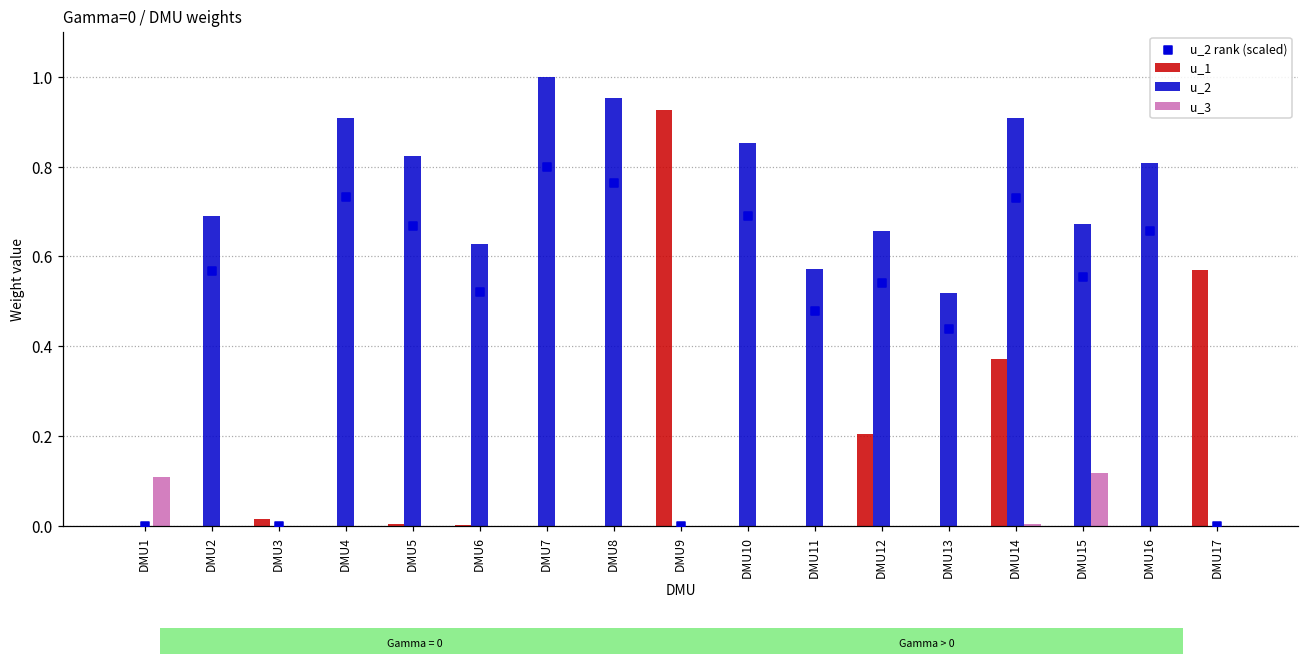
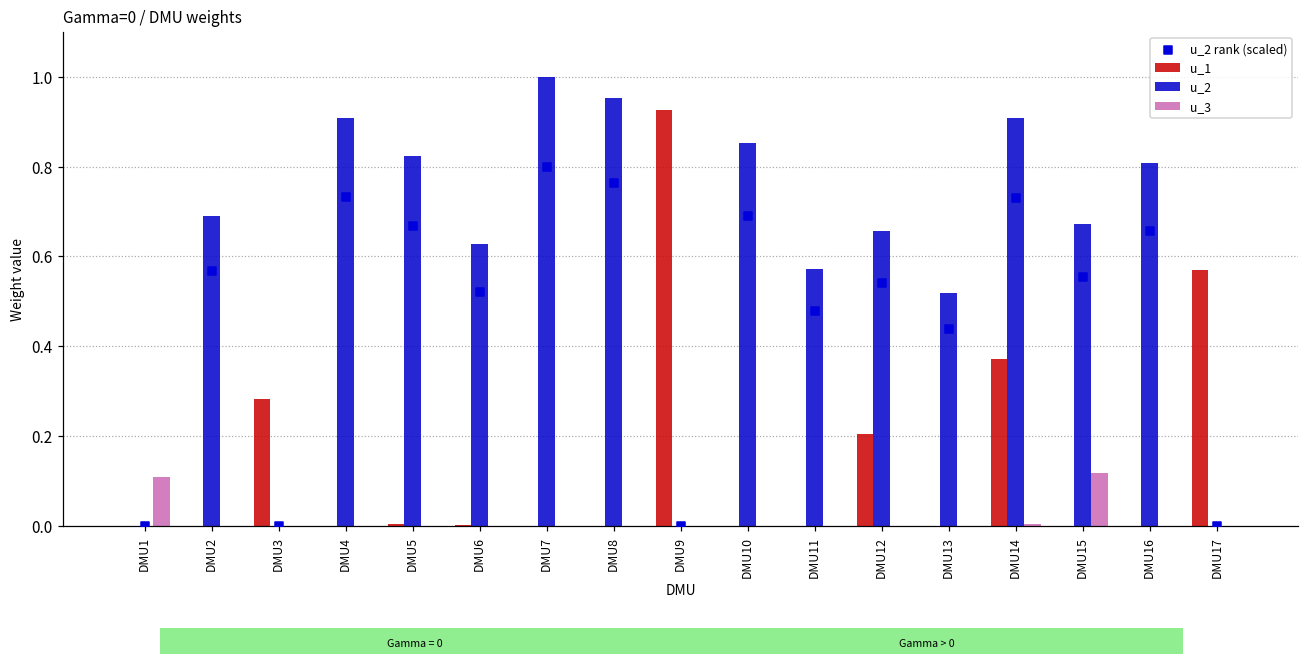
  {
    "u_1": {
      "DMU1": 0.00,
      "DMU2": 0.00,
-     "DMU3": 0.02,
+     "DMU3": 0.28,
      "DMU4": 0.00,
      "DMU7": 0.00,
      "DMU8": 0.00,
      "DMU9": 0.92,
      "DMU10": 0.00,
      "DMU11": 0.00,
      "DMU12": 0.20,
      "DMU13": 0.00,
      "DMU14": 0.37,
      "DMU15": 0.00,
      "DMU16": 0.00,
      "DMU17": 0.57
    },
    "u_3": {
      "DMU1": 0.11,
      "DMU2": 0.00,
      "DMU3": 0.00,
      "DMU4": 0.00,
      "DMU5": 0.00,
      "DMU6": 0.00,
      "DMU7": 0.00,
      "DMU8": 0.00,
      "DMU9": 0.00,
      "DMU10": 0.00,
      "DMU11": 0.00,
      "DMU12": 0.00,
      "DMU13": 0.00,
      "DMU15": 0.12,
      "DMU16": 0.00,
      "DMU17": 0.00
    }
  }
